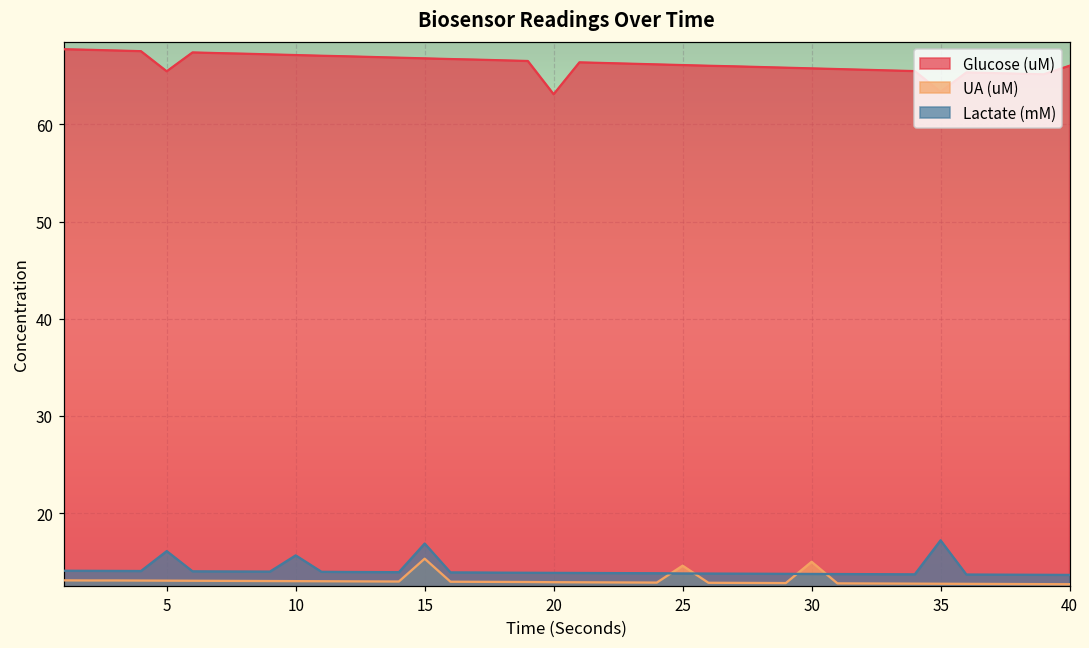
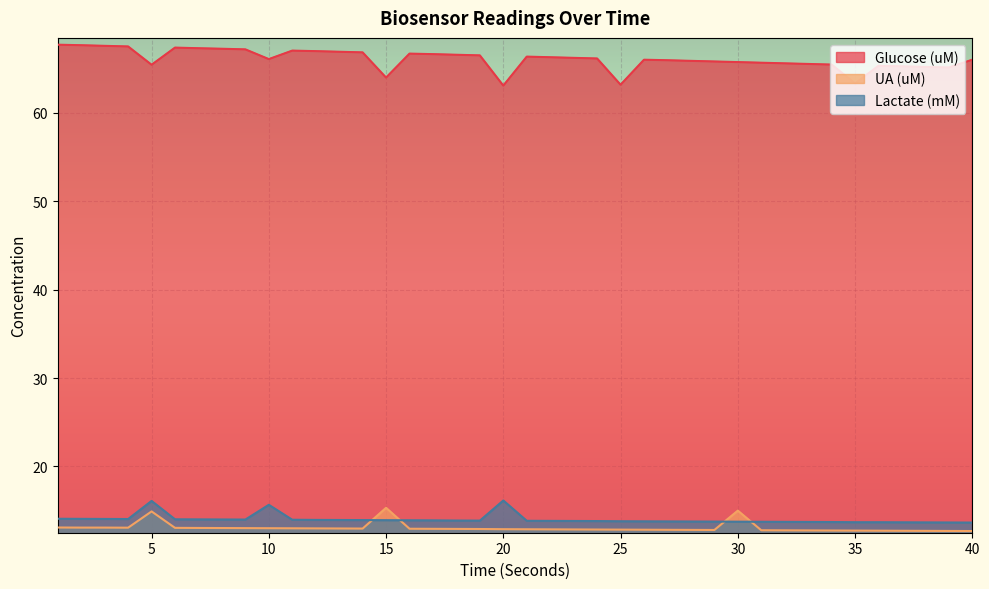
  {
    "Glucose (uM)": {
      "5": 65,
-     "10": 67,
-     "15": 67,
+     "10": 66,
+     "15": 64,
      "20": 63,
-     "25": 66,
+     "25": 63,
      "30": 66,
      "40": 66
    },
    "UA (uM)": {
-     "5": 13,
+     "5": 15,
      "10": 13,
      "15": 15,
      "20": 13,
-     "25": 15,
+     "25": 13,
      "30": 15,
      "35": 13,
      "40": 13
    },
    "Lactate (mM)": {
      "5": 16,
      "10": 16,
-     "15": 17,
-     "20": 14,
+     "15": 14,
+     "20": 16,
      "25": 14,
      "30": 14,
-     "35": 17,
+     "35": 14,
      "40": 14
    }
  }
